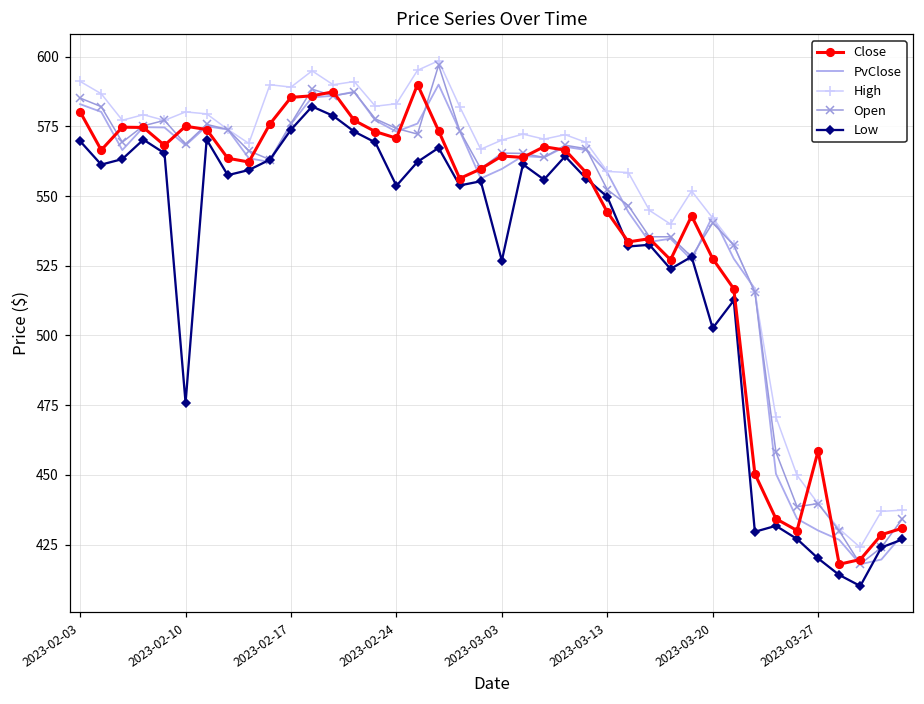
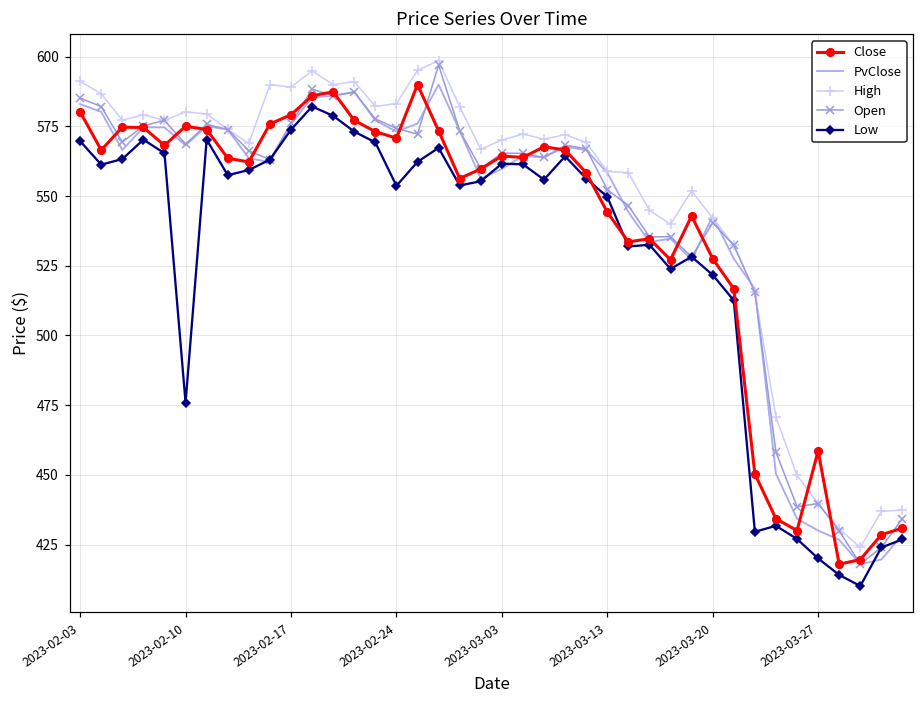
  {
    "Close": {
      "2023-02-03": 580,
      "2023-02-10": 575,
-     "2023-02-17": 585,
+     "2023-02-17": 579,
      "2023-02-24": 571,
      "2023-03-03": 564,
      "2023-03-13": 544,
      "2023-03-20": 528,
      "2023-03-27": 459
    },
    "Low": {
      "2023-02-03": 570,
      "2023-02-10": 476,
      "2023-02-17": 574,
      "2023-02-24": 554,
-     "2023-03-03": 527,
+     "2023-03-03": 562,
      "2023-03-13": 550,
-     "2023-03-20": 503,
+     "2023-03-20": 522,
      "2023-03-27": 420
    }
  }
